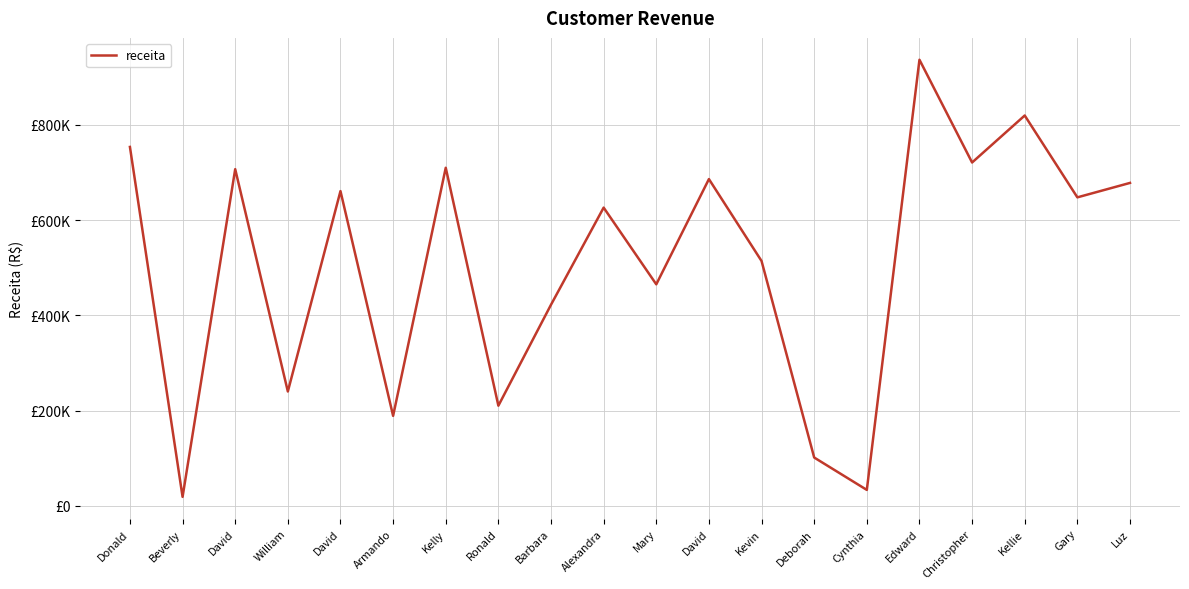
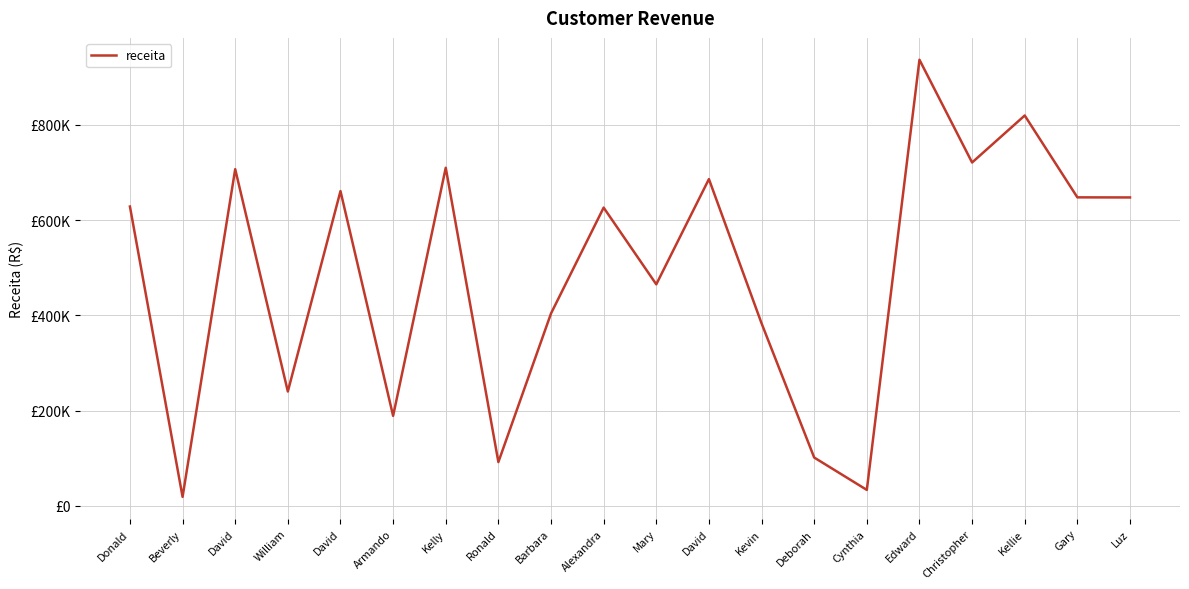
  {
-   "Donald": "£750000",
+   "Donald": "£630000",
    "Beverly": "£20000",
    "William": "£240000",
    "Armando": "£190000",
    "Kelly": "£710000",
-   "Ronald": "£210000",
-   "Barbara": "£420000",
+   "Ronald": "£90000",
+   "Barbara": "£400000",
    "Alexandra": "£630000",
    "Mary": "£470000",
-   "Kevin": "£510000",
+   "Kevin": "£380000",
    "Deborah": "£100000",
    "Cynthia": "£30000",
    "Edward": "£940000",
    "Christopher": "£720000",
    "Kellie": "£820000",
    "Gary": "£650000",
-   "Luz": "£680000"
+   "Luz": "£650000"
  }
